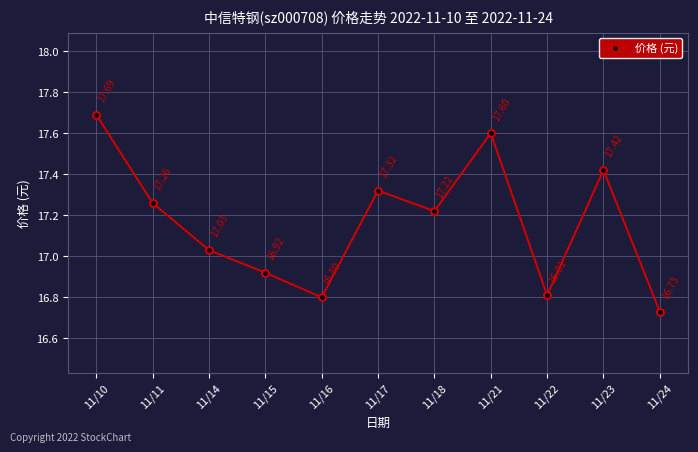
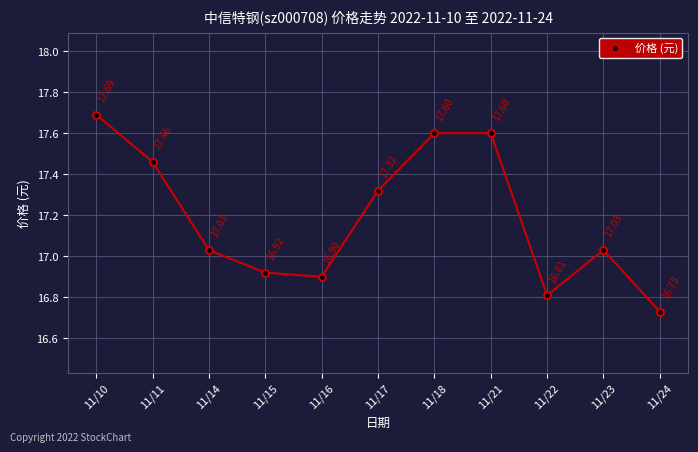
  {
    "11/10": 17.69,
-   "11/11": 17.26,
+   "11/11": 17.46,
    "11/14": 17.03,
    "11/15": 16.92,
-   "11/16": 16.80,
+   "11/16": 16.90,
    "11/17": 17.32,
-   "11/18": 17.22,
+   "11/18": 17.60,
    "11/21": 17.60,
    "11/22": 16.81,
-   "11/23": 17.42,
+   "11/23": 17.03,
    "11/24": 16.73
  }
